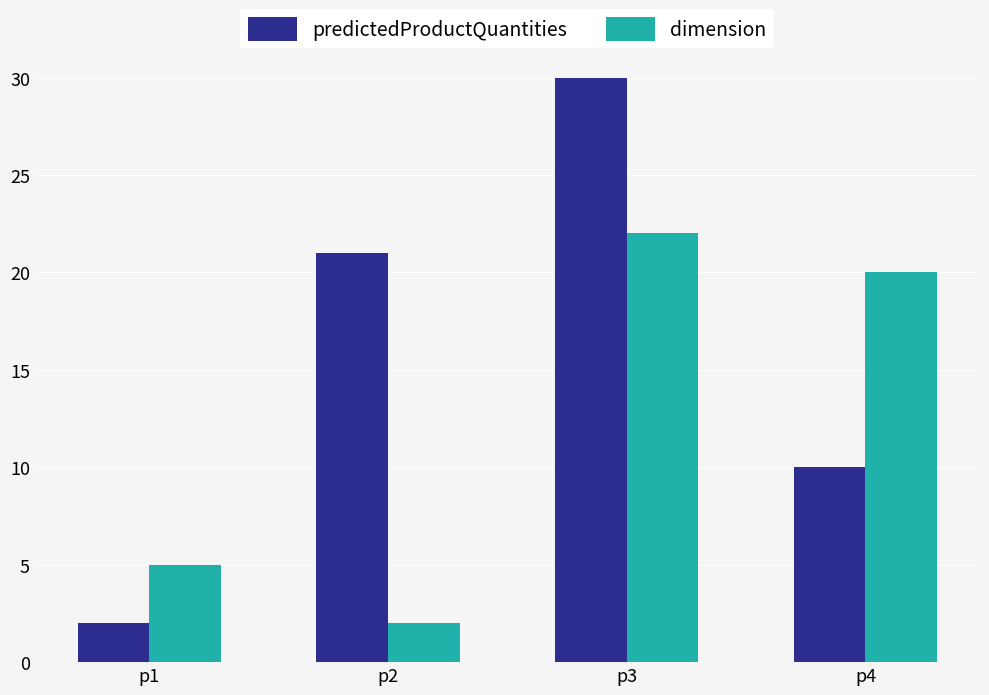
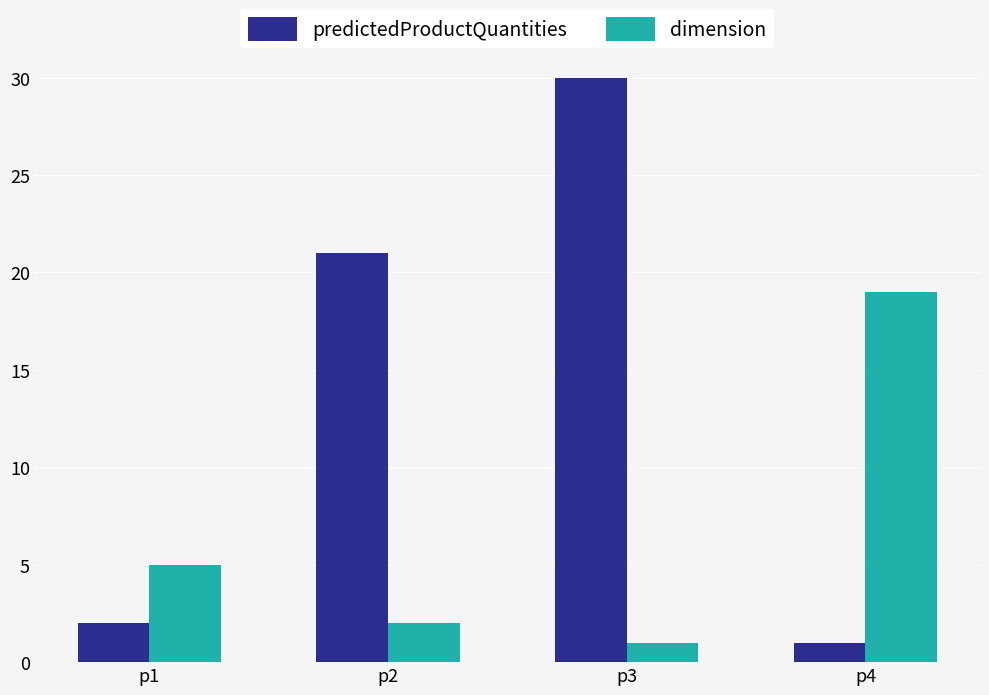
  {
    "predictedProductQuantities": {
      "p1": 2,
      "p2": 21,
      "p3": 30,
-     "p4": 10
+     "p4": 1
    },
    "dimension": {
      "p1": 5,
      "p2": 2,
-     "p3": 22,
-     "p4": 20
+     "p3": 1,
+     "p4": 19
    }
  }
